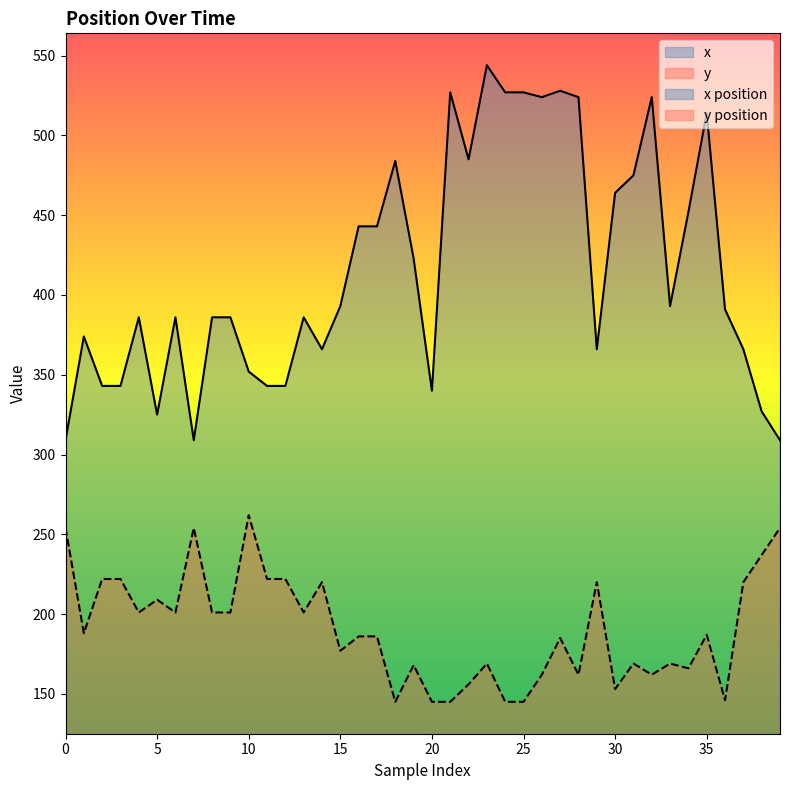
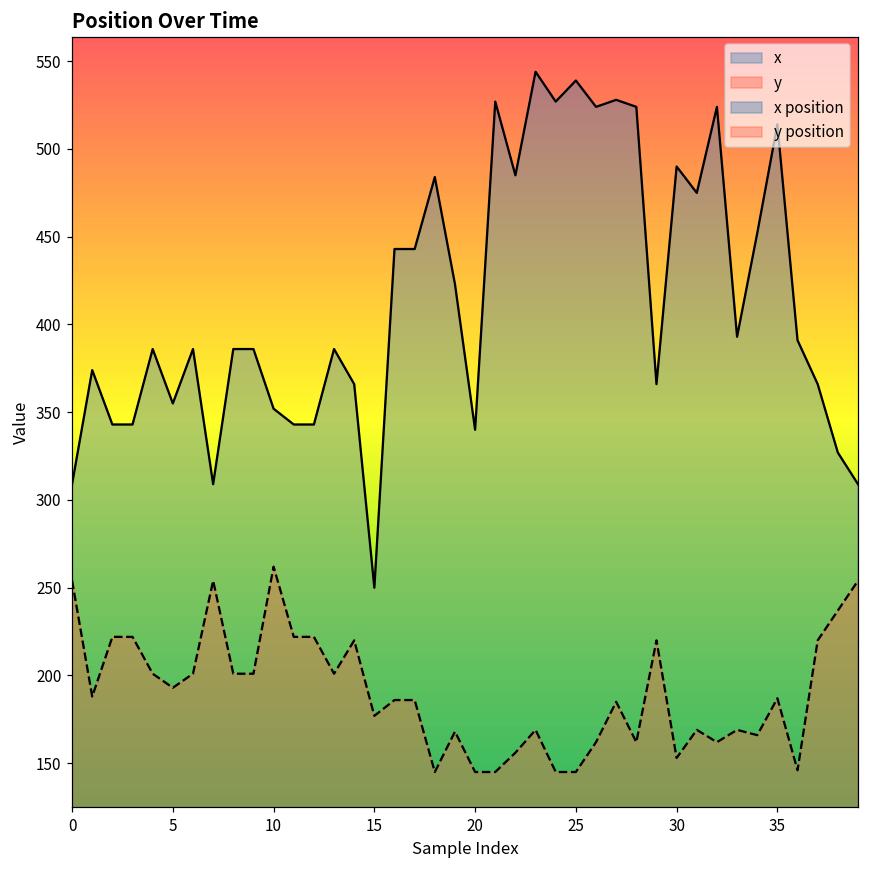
  {
    "x": {
      "0": 309,
-     "5": 325,
+     "5": 355,
      "10": 352,
-     "15": 393,
+     "15": 250,
      "20": 340,
-     "25": 527,
-     "30": 464
+     "25": 539,
+     "30": 490
    },
    "y": {
      "0": 254,
-     "5": 209,
+     "5": 193,
      "10": 262,
      "15": 177,
      "20": 145,
      "25": 145,
      "30": 153,
      "35": 187
    }
  }
